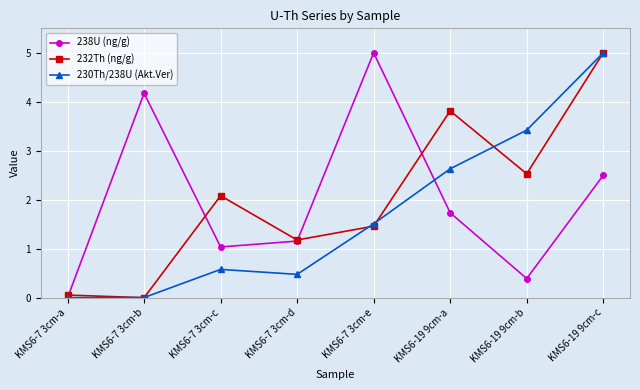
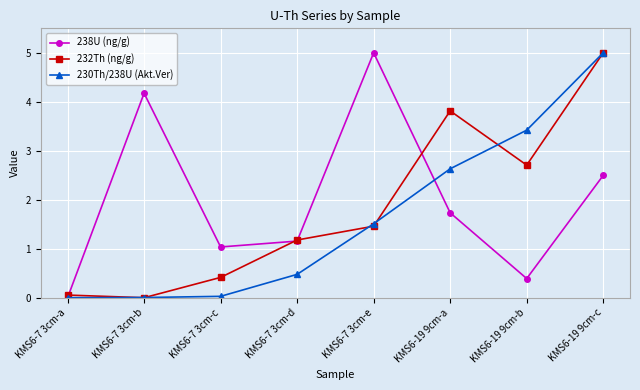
  {
    "238U (ng/g)": {
      "KMS6-7 3cm-b": 4.2,
      "KMS6-7 3cm-c": 1.0,
      "KMS6-7 3cm-e": 5.0,
      "KMS6-19 9cm-a": 1.7,
      "KMS6-19 9cm-b": 0.4,
      "KMS6-19 9cm-c": 2.5
    },
    "232Th (ng/g)": {
      "KMS6-7 3cm-a": 0.1,
-     "KMS6-7 3cm-c": 2.1,
+     "KMS6-7 3cm-c": 0.4,
      "KMS6-19 9cm-a": 3.8,
-     "KMS6-19 9cm-b": 2.5
+     "KMS6-19 9cm-b": 2.7
    },
    "230Th/238U (Akt.Ver)": {
-     "KMS6-7 3cm-c": 0.6,
+     "KMS6-7 3cm-c": 0.0,
      "KMS6-7 3cm-d": 0.5,
      "KMS6-19 9cm-a": 2.6,
      "KMS6-19 9cm-b": 3.4
    }
  }
